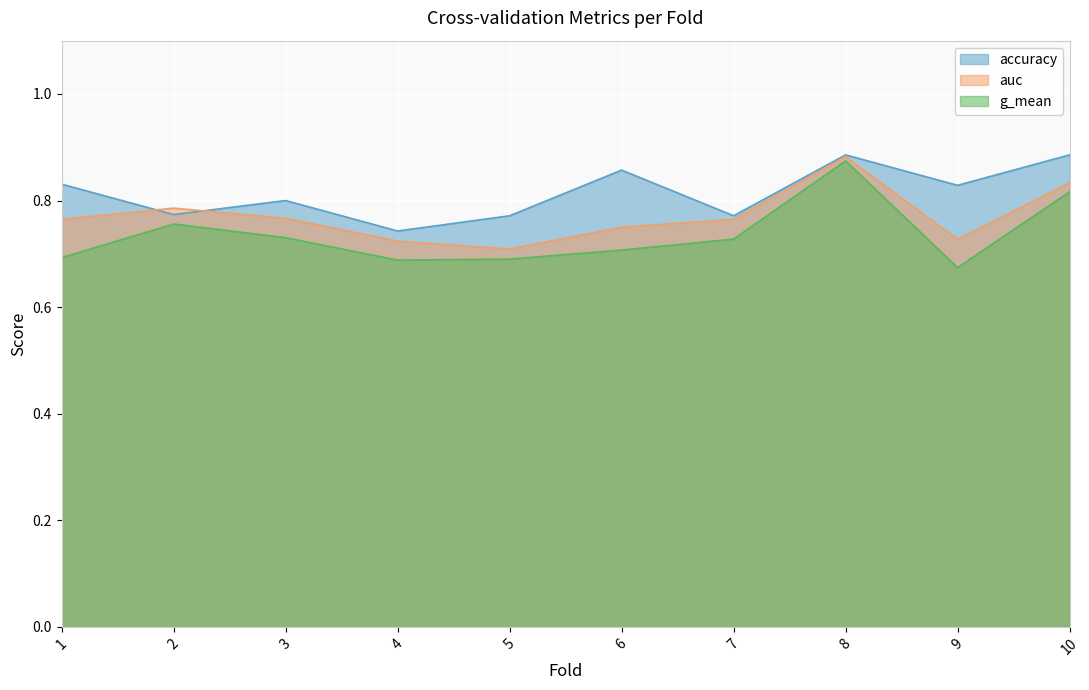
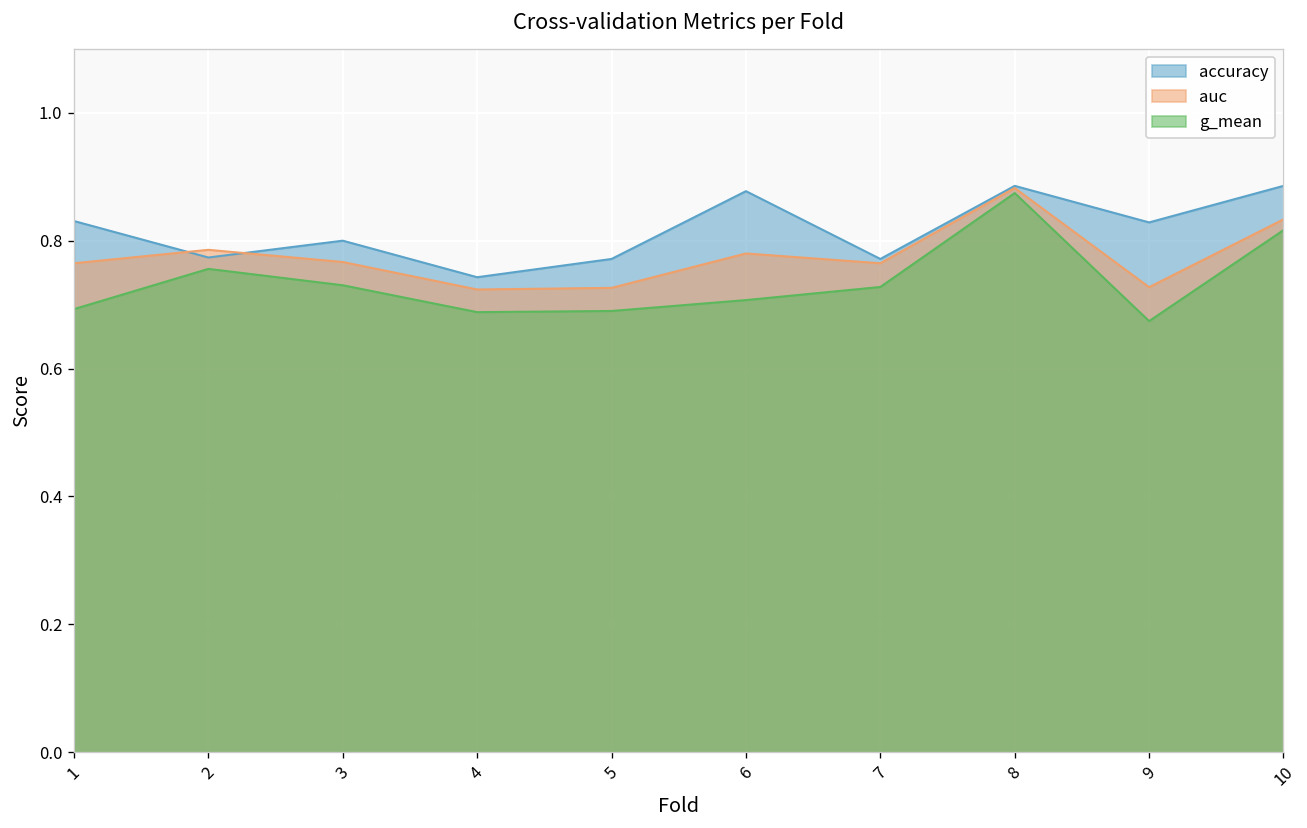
  {
    "accuracy": {
      "1": 0.83,
      "2": 0.77,
      "3": 0.80,
      "4": 0.74,
      "5": 0.77,
-     "6": 0.86,
+     "6": 0.88,
      "7": 0.77,
      "9": 0.83,
      "10": 0.89
    },
    "auc": {
      "1": 0.76,
      "2": 0.79,
      "3": 0.77,
      "4": 0.72,
-     "5": 0.71,
-     "6": 0.75,
+     "5": 0.73,
+     "6": 0.78,
      "7": 0.76,
      "9": 0.73,
      "10": 0.83
    },
    "g_mean": {
      "1": 0.69,
      "2": 0.76,
      "3": 0.73,
      "4": 0.69,
      "5": 0.69,
      "6": 0.71,
      "7": 0.73,
      "8": 0.87,
      "9": 0.67,
      "10": 0.82
    }
  }
